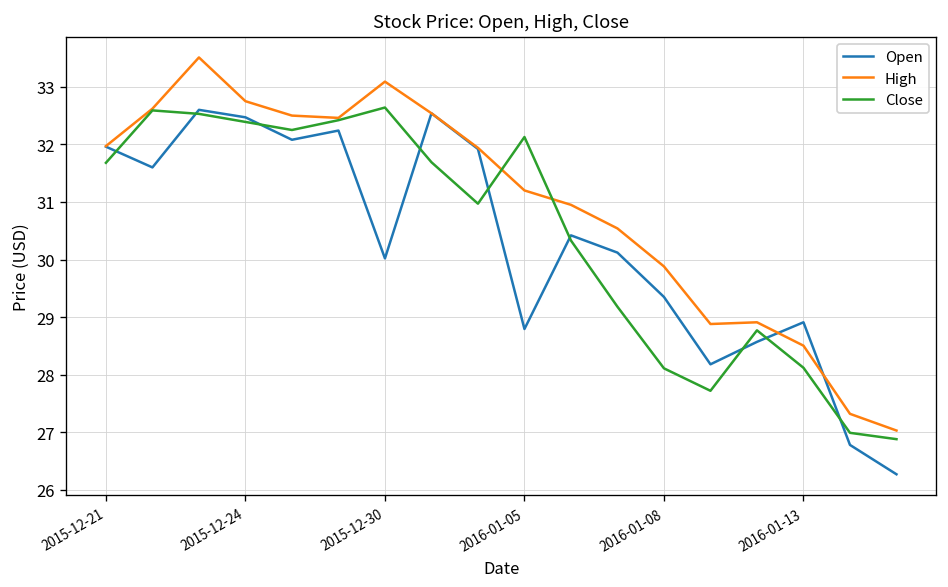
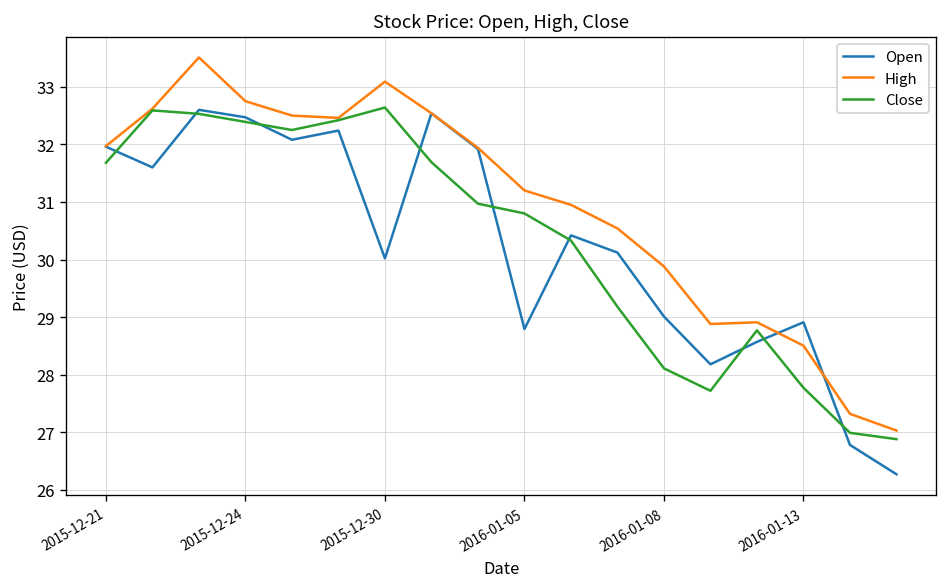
  {
    "Open": {
      "2015-12-24": 32.5,
      "2015-12-30": 30.0,
      "2016-01-05": 28.8,
-     "2016-01-08": 29.4,
+     "2016-01-08": 29.0,
      "2016-01-13": 28.9
    },
    "High": {
      "2015-12-24": 32.8,
      "2015-12-30": 33.1,
      "2016-01-05": 31.2,
      "2016-01-08": 29.9,
      "2016-01-13": 28.5
    },
    "Close": {
      "2015-12-21": 31.7,
      "2015-12-24": 32.4,
      "2015-12-30": 32.6,
-     "2016-01-05": 32.1,
+     "2016-01-05": 30.8,
      "2016-01-08": 28.1,
-     "2016-01-13": 28.1
+     "2016-01-13": 27.8
    }
  }
